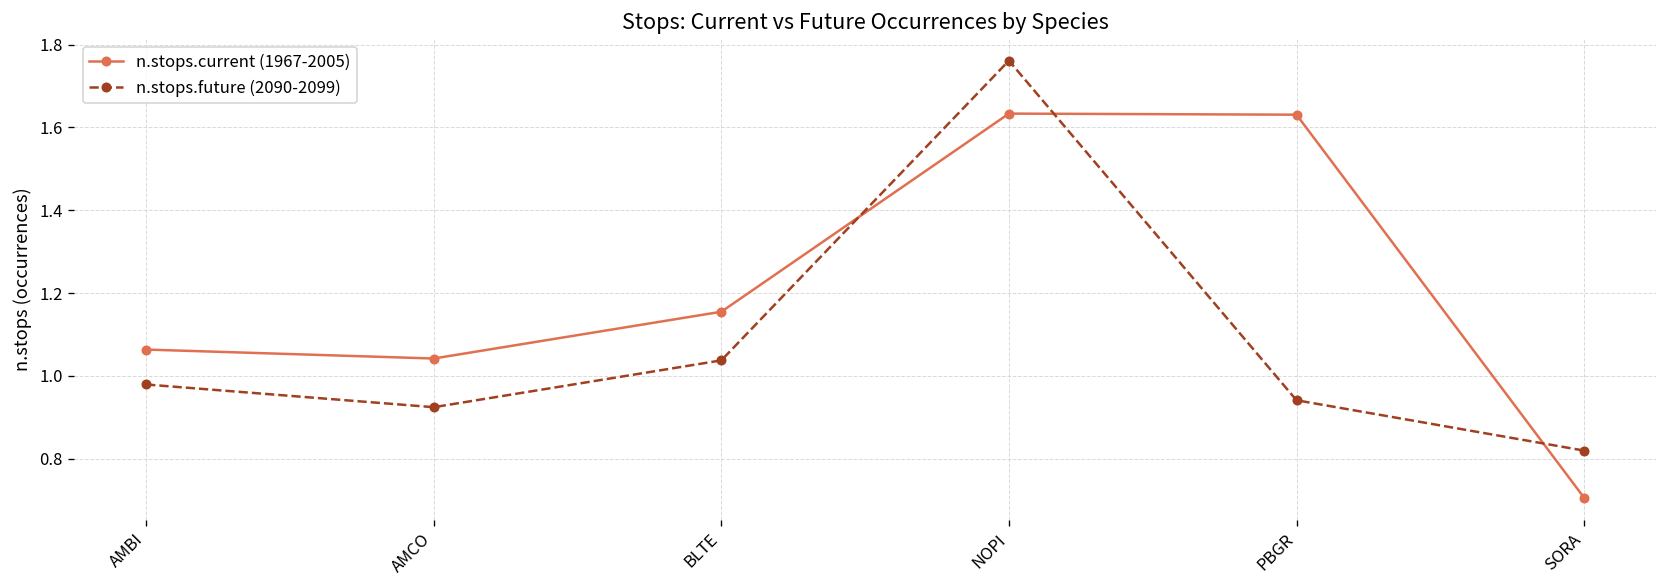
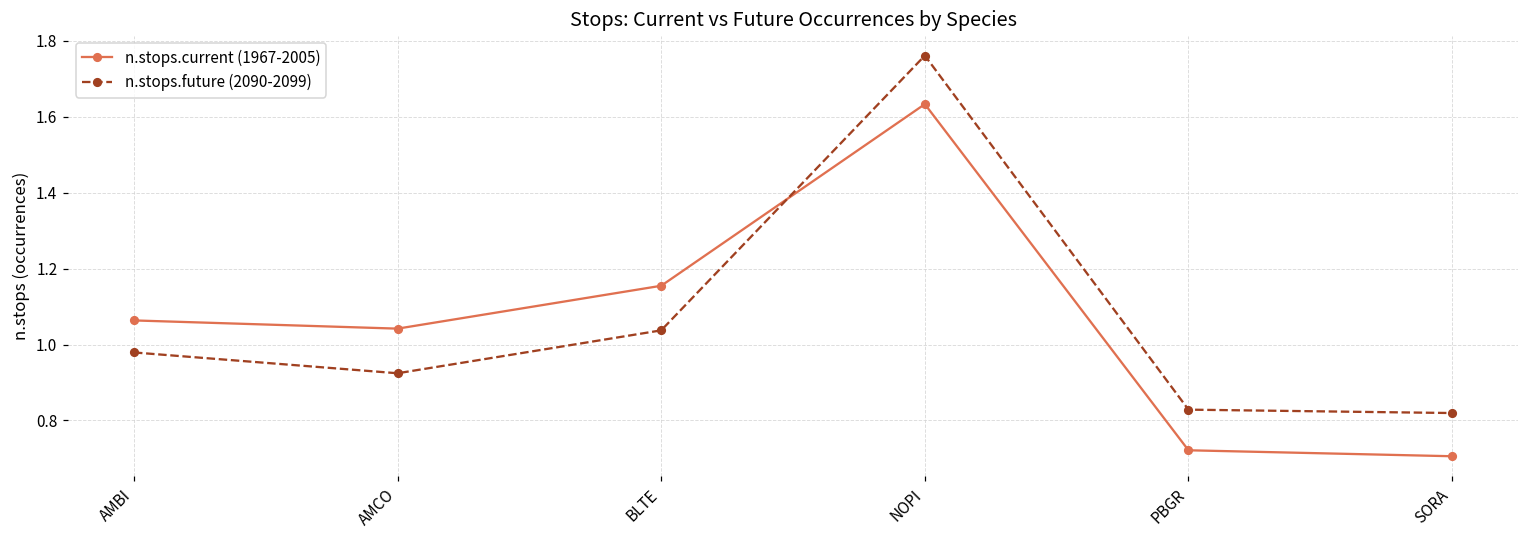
  {
    "n.stops.current (1967-2005)": {
      "AMBI": 1.06,
      "AMCO": 1.04,
      "BLTE": 1.15,
      "NOPI": 1.63,
-     "PBGR": 1.63,
+     "PBGR": 0.72,
      "SORA": 0.71
    },
    "n.stops.future (2090-2099)": {
      "AMBI": 0.98,
      "AMCO": 0.92,
      "BLTE": 1.04,
      "NOPI": 1.76,
-     "PBGR": 0.94,
+     "PBGR": 0.83,
      "SORA": 0.82
    }
  }
